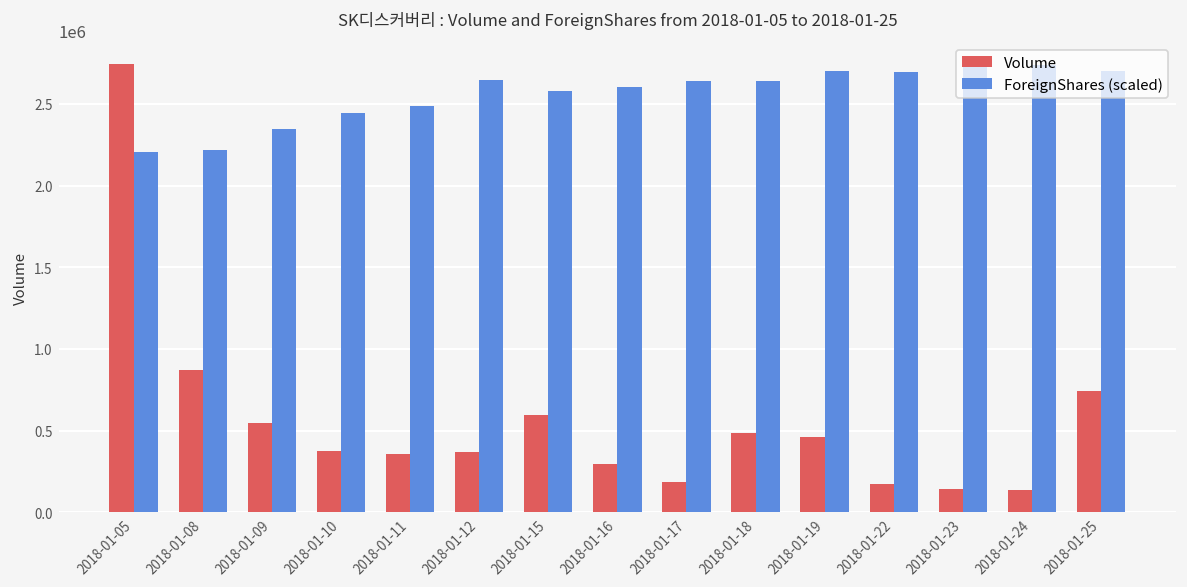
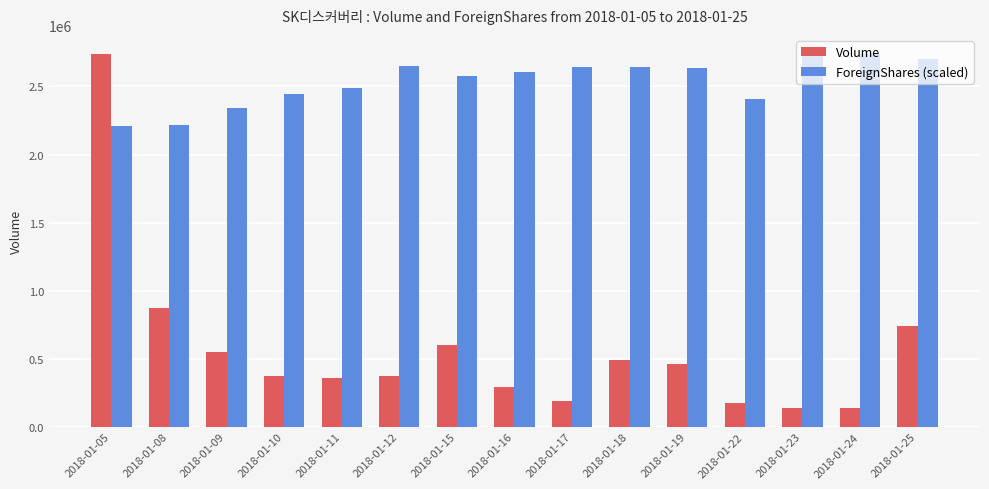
  {
    "Volume": {
      "2018-01-05": 2740000,
      "2018-01-08": 870000,
      "2018-01-09": 550000,
      "2018-01-10": 370000,
      "2018-01-11": 360000,
      "2018-01-12": 370000,
      "2018-01-15": 600000,
      "2018-01-16": 290000,
      "2018-01-17": 190000,
      "2018-01-18": 490000,
      "2018-01-19": 460000,
      "2018-01-22": 170000,
      "2018-01-23": 140000,
      "2018-01-24": 140000,
      "2018-01-25": 740000
    },
    "ForeignShares (scaled)": {
      "2018-01-05": 2210000,
      "2018-01-08": 2220000,
      "2018-01-09": 2350000,
      "2018-01-10": 2450000,
      "2018-01-11": 2490000,
      "2018-01-12": 2650000,
      "2018-01-15": 2580000,
      "2018-01-16": 2610000,
      "2018-01-17": 2640000,
      "2018-01-18": 2640000,
-     "2018-01-19": 2700000,
-     "2018-01-22": 2690000
+     "2018-01-19": 2630000,
+     "2018-01-22": 2410000
    }
  }
